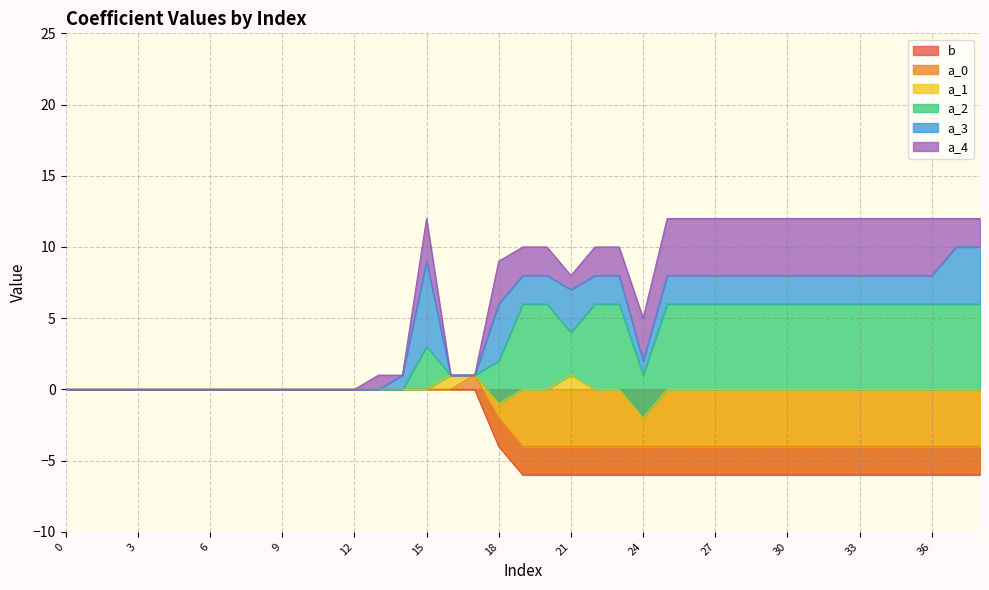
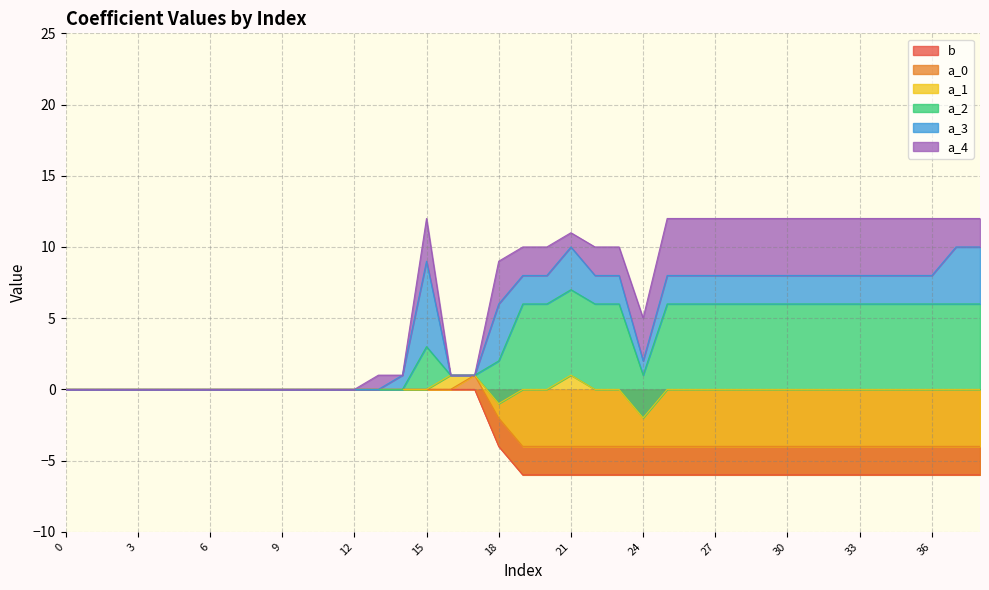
  {
    "a_1": {
      "18": 1,
      "21": 5,
      "24": 2
    },
    "a_2": {
      "15": 3,
      "18": 2,
-     "21": 3,
+     "21": 6,
      "24": 1,
      "27": 6,
      "30": 6,
      "33": 6,
      "36": 6
    },
    "a_3": {
      "15": 6,
      "18": 4,
      "21": 3,
      "24": 1,
      "27": 2,
      "30": 2,
      "33": 2,
      "36": 2
    },
    "a_4": {
      "15": 3,
      "18": 3,
      "21": 1,
      "24": 3,
      "27": 4,
      "30": 4,
      "33": 4,
      "36": 4
    }
  }
